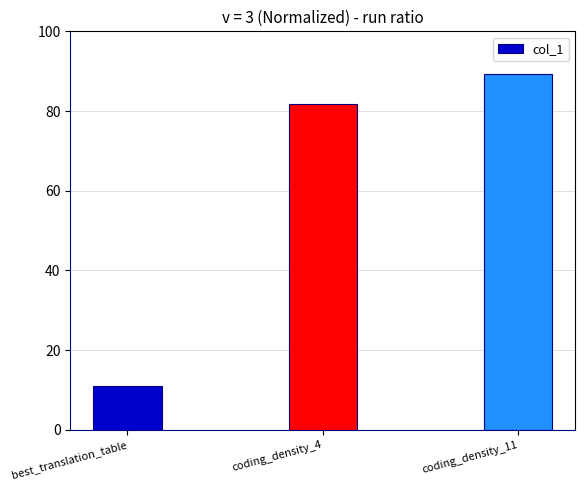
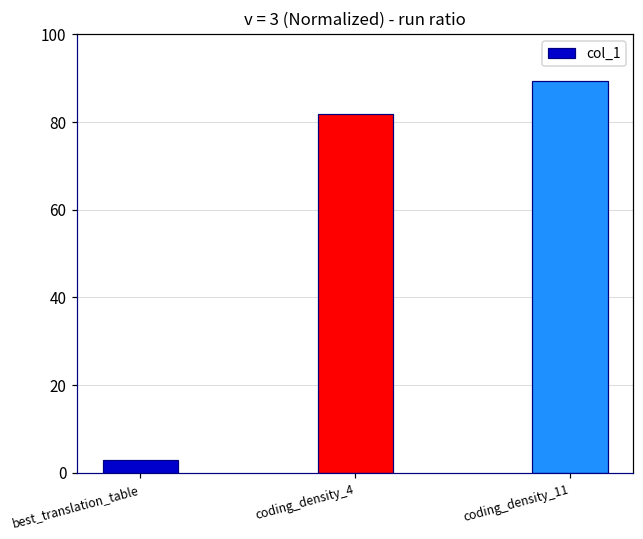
  {
-   "best_translation_table": 11,
+   "best_translation_table": 3,
    "coding_density_4": 82,
    "coding_density_11": 89
  }
